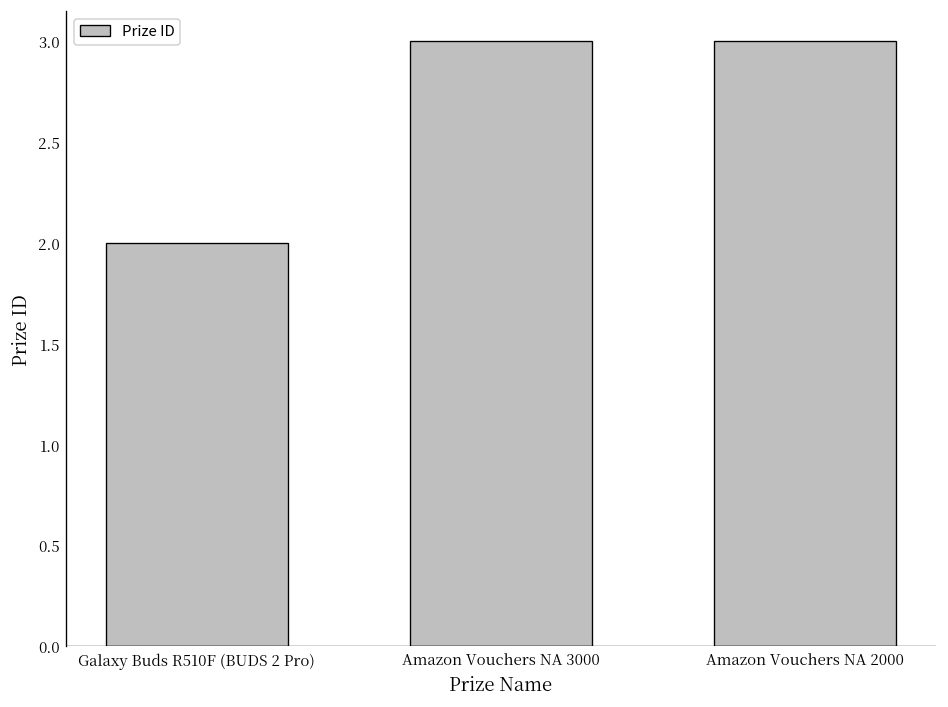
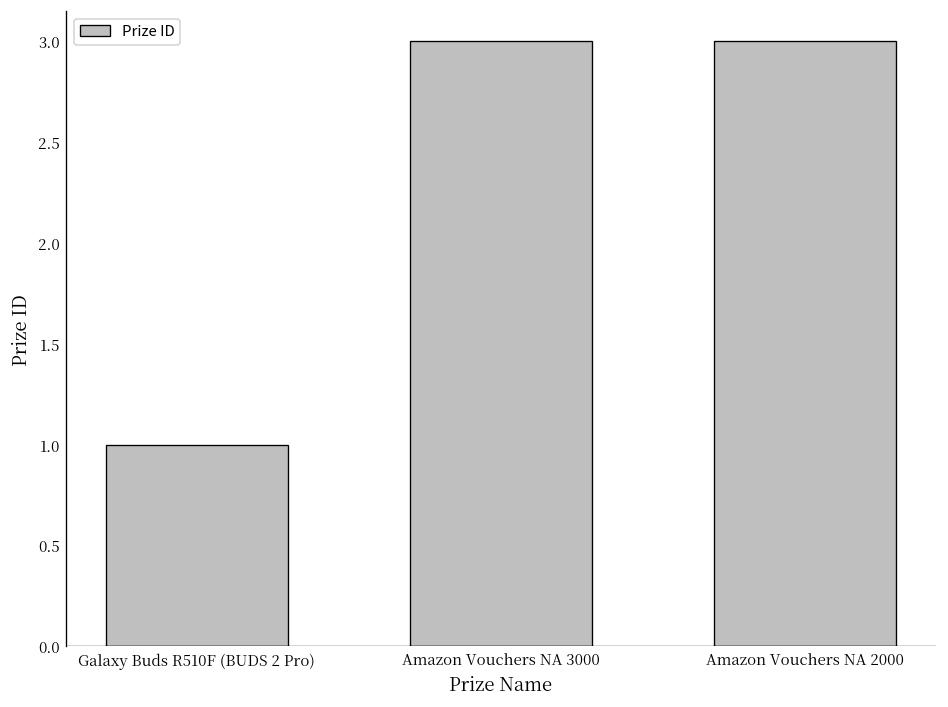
  {
-   "Galaxy Buds R510F (BUDS 2 Pro)": 2,
+   "Galaxy Buds R510F (BUDS 2 Pro)": 1,
    "Amazon Vouchers NA 3000": 3,
    "Amazon Vouchers NA 2000": 3
  }
